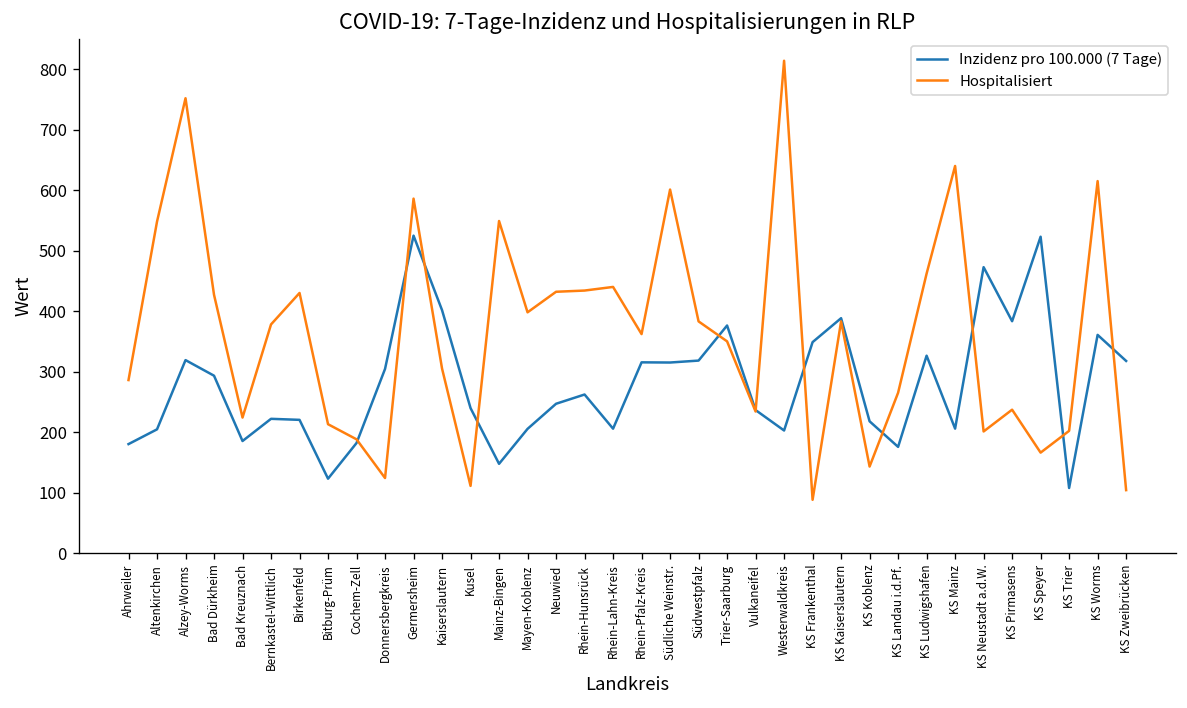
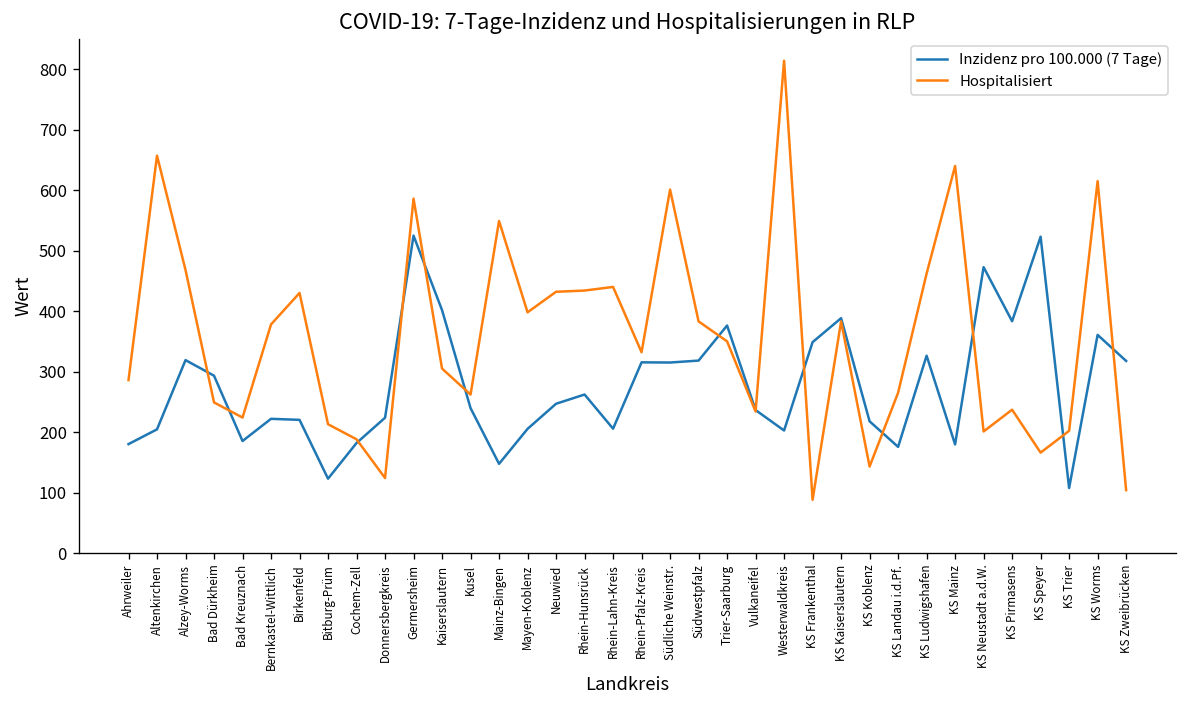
  {
    "Inzidenz pro 100.000 (7 Tage)": {
      "Ahrweiler": 180,
      "Altenkirchen": 200,
      "Alzey-Worms": 320,
      "Bad Dürkheim": 290,
      "Bad Kreuznach": 190,
      "Bernkastel-Wittlich": 220,
      "Birkenfeld": 220,
      "Bitburg-Prüm": 120,
      "Cochem-Zell": 180,
-     "Donnersbergkreis": 300,
+     "Donnersbergkreis": 220,
      "Germersheim": 520,
      "Kaiserslautern": 400,
      "Kusel": 240,
      "Mainz-Bingen": 150,
      "Mayen-Koblenz": 210,
      "Neuwied": 250,
      "Rhein-Hunsrück": 260,
      "Rhein-Lahn-Kreis": 210,
      "Rhein-Pfalz-Kreis": 320,
      "Südliche Weinstr.": 320,
      "Südwestpfalz": 320,
      "Trier-Saarburg": 380,
      "Westerwaldkreis": 200,
      "KS Frankenthal": 350,
      "KS Kaiserslautern": 390,
      "KS Koblenz": 220,
      "KS Landau i.d.Pf.": 180,
      "KS Ludwigshafen": 330,
-     "KS Mainz": 210,
+     "KS Mainz": 180,
      "KS Neustadt a.d.W.": 470,
      "KS Pirmasens": 380,
      "KS Speyer": 520,
      "KS Trier": 110,
      "KS Worms": 360,
      "KS Zweibrücken": 320
    },
    "Hospitalisiert": {
      "Ahrweiler": 290,
-     "Altenkirchen": 550,
-     "Alzey-Worms": 750,
-     "Bad Dürkheim": 430,
+     "Altenkirchen": 660,
+     "Alzey-Worms": 470,
+     "Bad Dürkheim": 250,
      "Bad Kreuznach": 220,
      "Bernkastel-Wittlich": 380,
      "Birkenfeld": 430,
      "Bitburg-Prüm": 210,
      "Cochem-Zell": 190,
      "Donnersbergkreis": 120,
      "Germersheim": 590,
      "Kaiserslautern": 310,
-     "Kusel": 110,
+     "Kusel": 260,
      "Mainz-Bingen": 550,
      "Mayen-Koblenz": 400,
      "Neuwied": 430,
      "Rhein-Hunsrück": 430,
      "Rhein-Lahn-Kreis": 440,
-     "Rhein-Pfalz-Kreis": 360,
+     "Rhein-Pfalz-Kreis": 330,
      "Südliche Weinstr.": 600,
      "Südwestpfalz": 380,
      "Trier-Saarburg": 350,
      "Westerwaldkreis": 810,
      "KS Frankenthal": 90,
      "KS Kaiserslautern": 380,
      "KS Koblenz": 140,
      "KS Landau i.d.Pf.": 270,
      "KS Ludwigshafen": 460,
      "KS Mainz": 640,
      "KS Neustadt a.d.W.": 200,
      "KS Pirmasens": 240,
      "KS Speyer": 170,
      "KS Trier": 200,
      "KS Worms": 620,
      "KS Zweibrücken": 100
    }
  }
